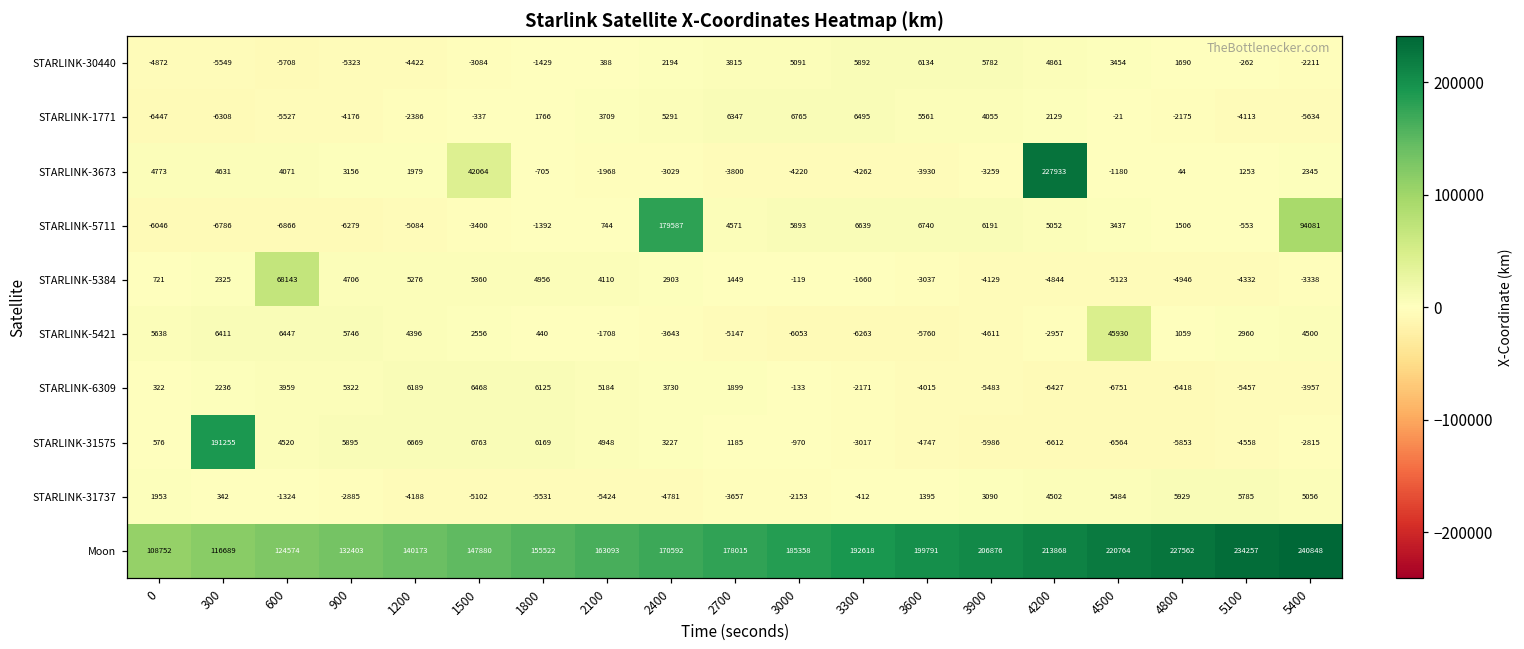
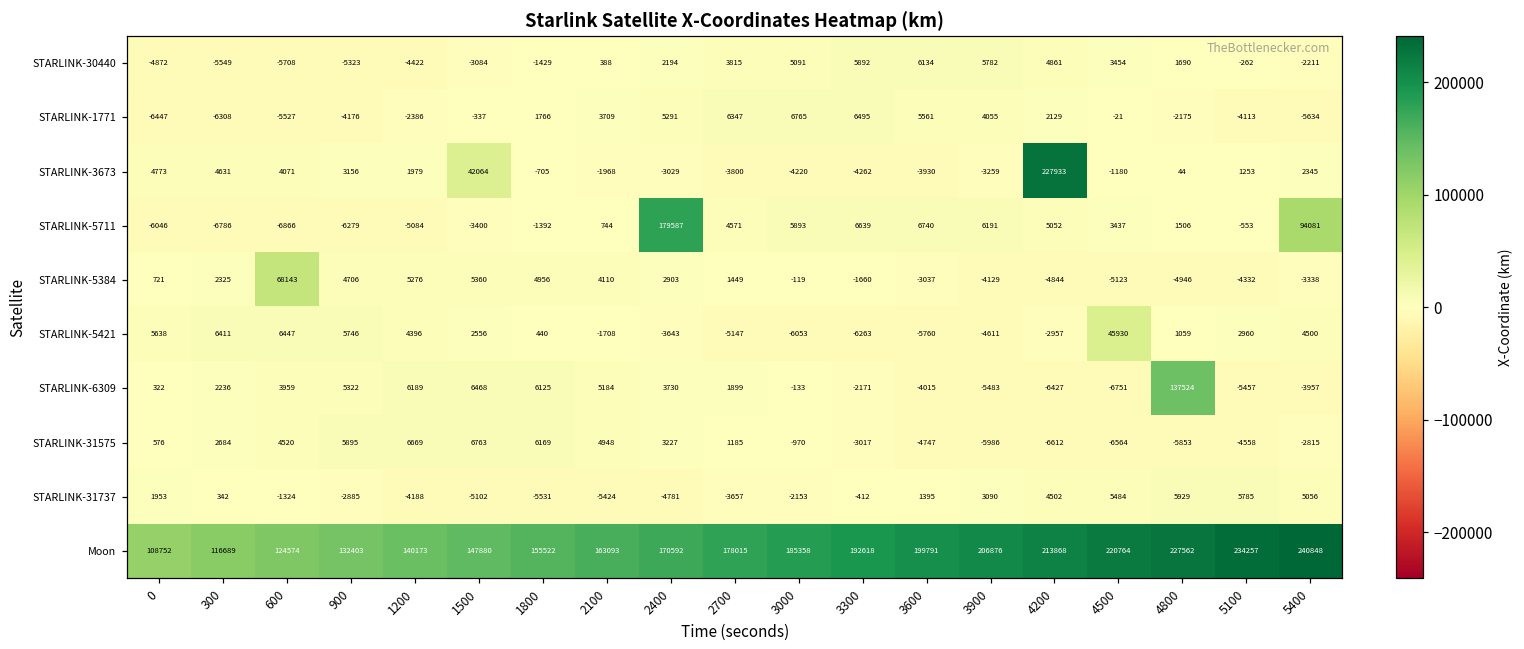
  {
    "STARLINK-30440": {
      "0": -4872,
      "300": -5549,
      "600": -5708,
      "900": -5323,
      "1200": -4422,
      "1500": -3084,
      "1800": -1429,
      "2100": 388,
      "2400": 2194,
      "2700": 3815,
      "3000": 5091,
      "3300": 5892,
      "3600": 6134,
      "3900": 5782,
      "4200": 4861,
      "4500": 3454,
      "4800": 1690,
      "5400": -2211
    },
    "STARLINK-1771": {
      "0": -6447,
      "300": -6308,
      "600": -5527,
      "900": -4176,
      "1200": -2386,
      "1500": -337,
      "1800": 1766,
      "2100": 3709,
      "2400": 5291,
      "2700": 6347,
      "3000": 6765,
      "3300": 6495,
      "3600": 5561,
      "3900": 4055,
      "4200": 2129,
      "4500": -21,
      "4800": -2175,
      "5100": -4113,
      "5400": -5634
    },
    "STARLINK-3673": {
      "0": 4773,
      "300": 4631,
      "600": 4071,
      "900": 3156,
      "1200": 1979,
      "1500": 42064,
      "1800": -705,
      "2100": -1968,
      "2400": -3029,
      "2700": -3800,
      "3000": -4220,
      "3300": -4262,
      "3600": -3930,
      "3900": -3259,
      "4200": 227933,
      "4500": -1180,
      "4800": 44,
      "5100": 1253,
      "5400": 2345
    },
    "STARLINK-5711": {
      "0": -6046,
      "300": -6786,
      "600": -6866,
      "900": -6279,
      "1200": -5084,
      "1500": -3400,
      "1800": -1392,
      "2100": 744,
      "2400": 179587,
      "2700": 4571,
      "3000": 5893,
      "3300": 6639,
      "3600": 6740,
      "3900": 6191,
      "4200": 5052,
      "4500": 3437,
      "4800": 1506,
      "5100": -553,
      "5400": 94081
    },
    "STARLINK-5384": {
      "0": 721,
      "300": 2325,
      "600": 68143,
      "900": 4706,
      "1200": 5276,
      "1500": 5360,
      "1800": 4956,
      "2100": 4110,
      "2400": 2903,
      "2700": 1449,
      "3000": -119,
      "3300": -1660,
      "3600": -3037,
      "3900": -4129,
      "4200": -4844,
      "4500": -5123,
      "4800": -4946,
      "5100": -4332,
      "5400": -3338
    },
    "STARLINK-5421": {
      "0": 5638,
      "300": 6411,
      "600": 6447,
      "900": 5746,
      "1200": 4396,
      "1500": 2556,
      "1800": 440,
      "2100": -1708,
      "2400": -3643,
      "2700": -5147,
      "3000": -6053,
      "3300": -6263,
      "3600": -5760,
      "3900": -4611,
      "4200": -2957,
      "4500": 45930,
      "4800": 1059,
      "5100": 2960,
      "5400": 4500
    },
    "STARLINK-6309": {
      "0": 322,
      "300": 2236,
      "600": 3959,
      "900": 5322,
      "1200": 6189,
      "1500": 6468,
      "1800": 6125,
      "2100": 5184,
      "2400": 3730,
      "2700": 1899,
      "3000": -133,
      "3300": -2171,
      "3600": -4015,
      "3900": -5483,
      "4200": -6427,
      "4500": -6751,
-     "4800": -6418,
+     "4800": 137524,
      "5100": -5457,
      "5400": -3957
    },
    "STARLINK-31575": {
      "0": 576,
-     "300": 191255,
+     "300": 2684,
      "600": 4520,
      "900": 5895,
      "1200": 6669,
      "1500": 6763,
      "1800": 6169,
      "2100": 4948,
      "2400": 3227,
      "2700": 1185,
      "3000": -970,
      "3300": -3017,
      "3600": -4747,
      "3900": -5986,
      "4200": -6612,
      "4500": -6564,
      "4800": -5853,
      "5100": -4558,
      "5400": -2815
    },
    "STARLINK-31737": {
      "0": 1953,
      "300": 342,
      "600": -1324,
      "900": -2885,
      "1200": -4188,
      "1500": -5102,
      "1800": -5531,
      "2100": -5424,
      "2400": -4781,
      "2700": -3657,
      "3000": -2153,
      "3300": -412,
      "3600": 1395,
      "3900": 3090,
      "4200": 4502,
      "4500": 5484,
      "4800": 5929,
      "5100": 5785,
      "5400": 5056
    },
    "Moon": {
      "0": 108752,
      "300": 116689,
      "600": 124574,
      "900": 132403,
      "1200": 140173,
      "1500": 147880,
      "1800": 155522,
      "2100": 163093,
      "2400": 170592,
      "2700": 178015,
      "3000": 185358,
      "3300": 192618,
      "3600": 199791,
      "3900": 206876,
      "4200": 213868,
      "4500": 220764,
      "4800": 227562,
      "5100": 234257,
      "5400": 240848
    }
  }
